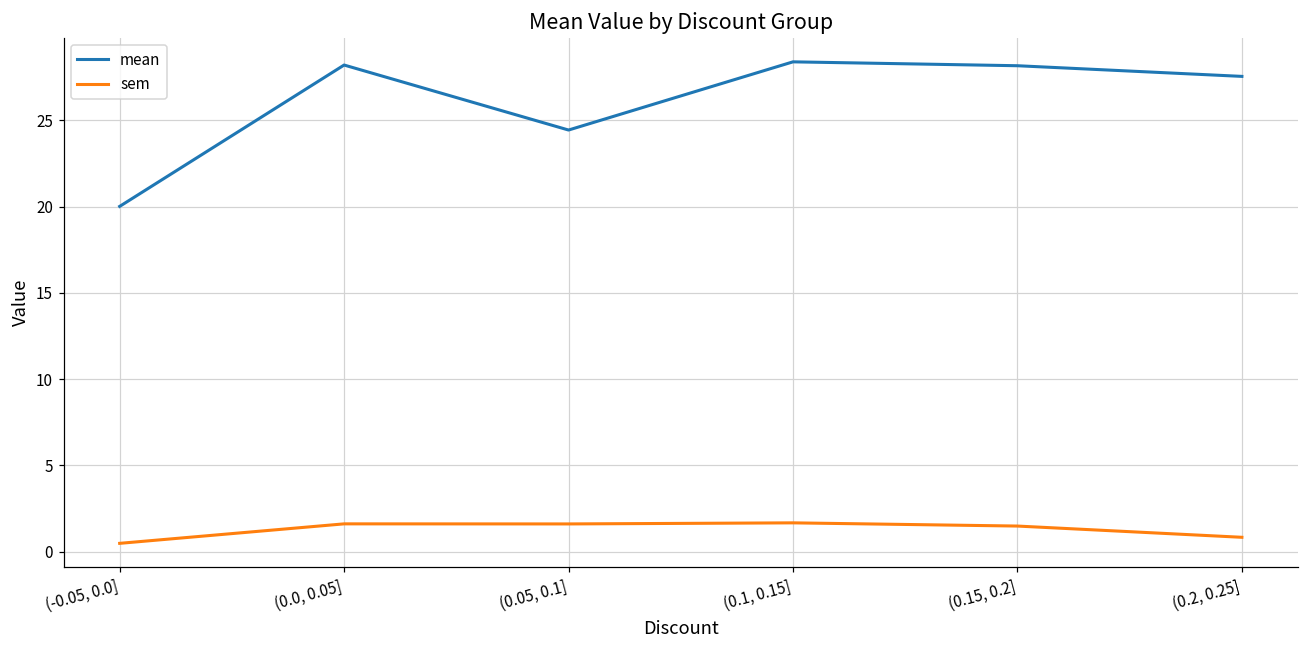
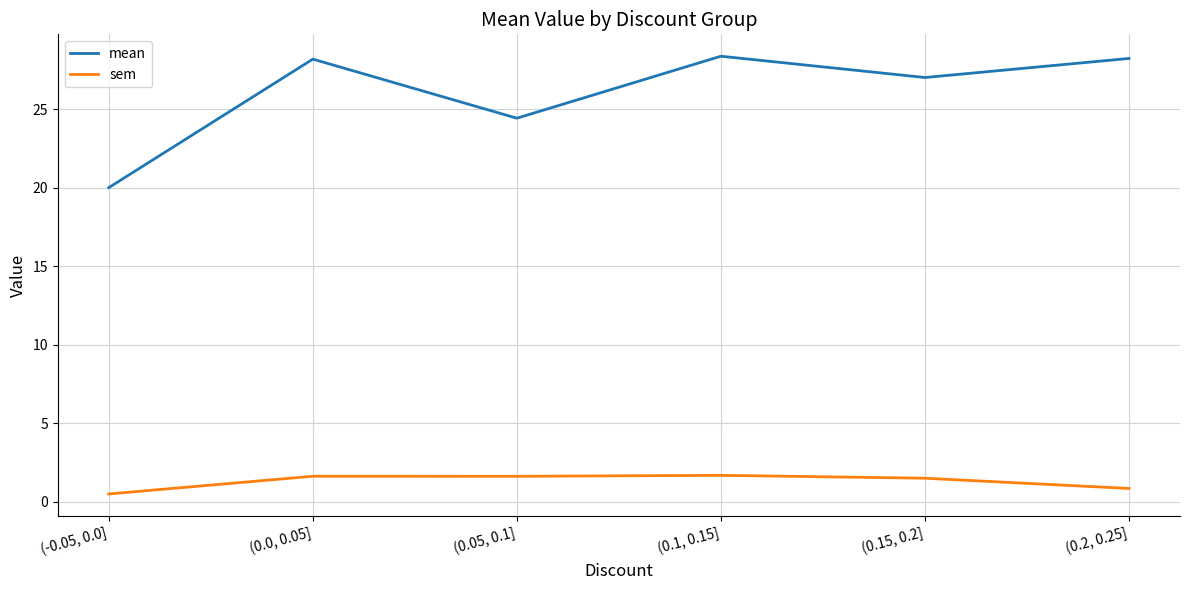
  {
    "mean": {
      "(-0.05, 0.0]": 20.0,
      "(0.0, 0.05]": 28.2,
      "(0.05, 0.1]": 24.4,
      "(0.1, 0.15]": 28.4,
-     "(0.15, 0.2]": 28.2,
-     "(0.2, 0.25]": 27.5
+     "(0.15, 0.2]": 27.0,
+     "(0.2, 0.25]": 28.2
    },
    "sem": {
      "(-0.05, 0.0]": 0.5,
      "(0.0, 0.05]": 1.6,
      "(0.05, 0.1]": 1.6,
      "(0.1, 0.15]": 1.7,
      "(0.15, 0.2]": 1.5,
      "(0.2, 0.25]": 0.8
    }
  }
